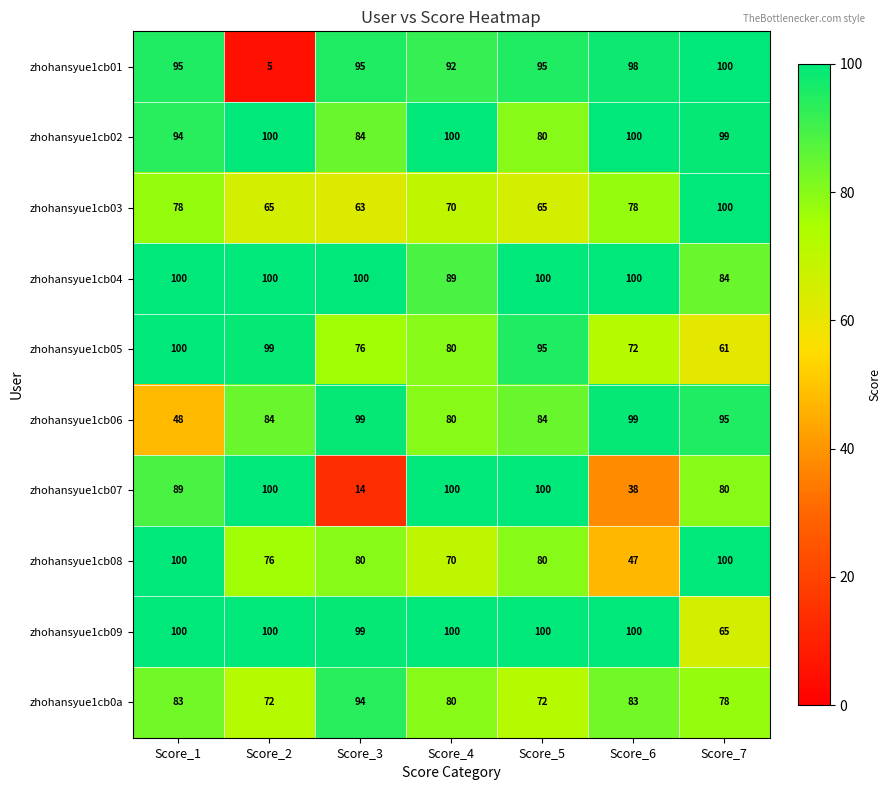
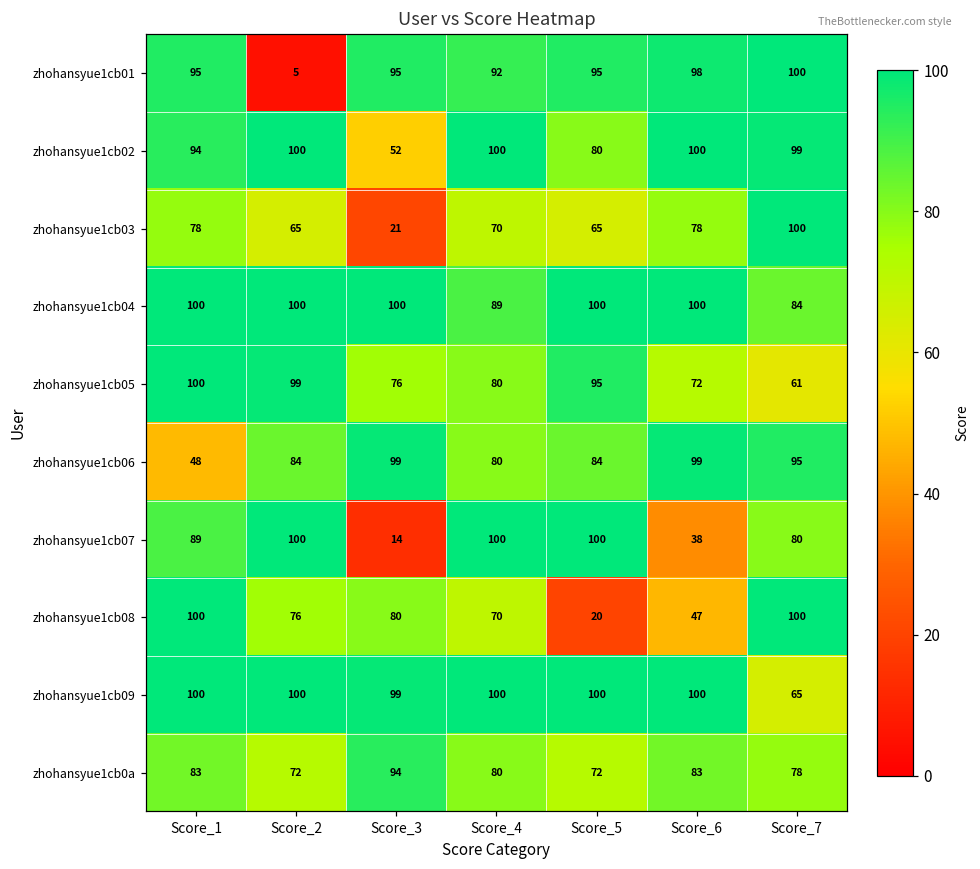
  {
    "zhohansyue1cb01": {
      "Score_1": 95,
      "Score_2": 5,
      "Score_3": 95,
      "Score_4": 92,
      "Score_5": 95,
      "Score_6": 98,
      "Score_7": 100
    },
    "zhohansyue1cb02": {
      "Score_1": 94,
      "Score_2": 100,
-     "Score_3": 84,
+     "Score_3": 52,
      "Score_4": 100,
      "Score_5": 80,
      "Score_6": 100,
      "Score_7": 99
    },
    "zhohansyue1cb03": {
      "Score_1": 78,
      "Score_2": 65,
-     "Score_3": 63,
+     "Score_3": 21,
      "Score_4": 70,
      "Score_5": 65,
      "Score_6": 78,
      "Score_7": 100
    },
    "zhohansyue1cb04": {
      "Score_1": 100,
      "Score_2": 100,
      "Score_3": 100,
      "Score_4": 89,
      "Score_5": 100,
      "Score_6": 100,
      "Score_7": 84
    },
    "zhohansyue1cb05": {
      "Score_1": 100,
      "Score_2": 99,
      "Score_3": 76,
      "Score_4": 80,
      "Score_5": 95,
      "Score_6": 72,
      "Score_7": 61
    },
    "zhohansyue1cb06": {
      "Score_1": 48,
      "Score_2": 84,
      "Score_3": 99,
      "Score_4": 80,
      "Score_5": 84,
      "Score_6": 99,
      "Score_7": 95
    },
    "zhohansyue1cb07": {
      "Score_1": 89,
      "Score_2": 100,
      "Score_3": 14,
      "Score_4": 100,
      "Score_5": 100,
      "Score_6": 38,
      "Score_7": 80
    },
    "zhohansyue1cb08": {
      "Score_1": 100,
      "Score_2": 76,
      "Score_3": 80,
      "Score_4": 70,
-     "Score_5": 80,
+     "Score_5": 20,
      "Score_6": 47,
      "Score_7": 100
    },
    "zhohansyue1cb09": {
      "Score_1": 100,
      "Score_2": 100,
      "Score_3": 99,
      "Score_4": 100,
      "Score_5": 100,
      "Score_6": 100,
      "Score_7": 65
    },
    "zhohansyue1cb0a": {
      "Score_1": 83,
      "Score_2": 72,
      "Score_3": 94,
      "Score_4": 80,
      "Score_5": 72,
      "Score_6": 83,
      "Score_7": 78
    }
  }
